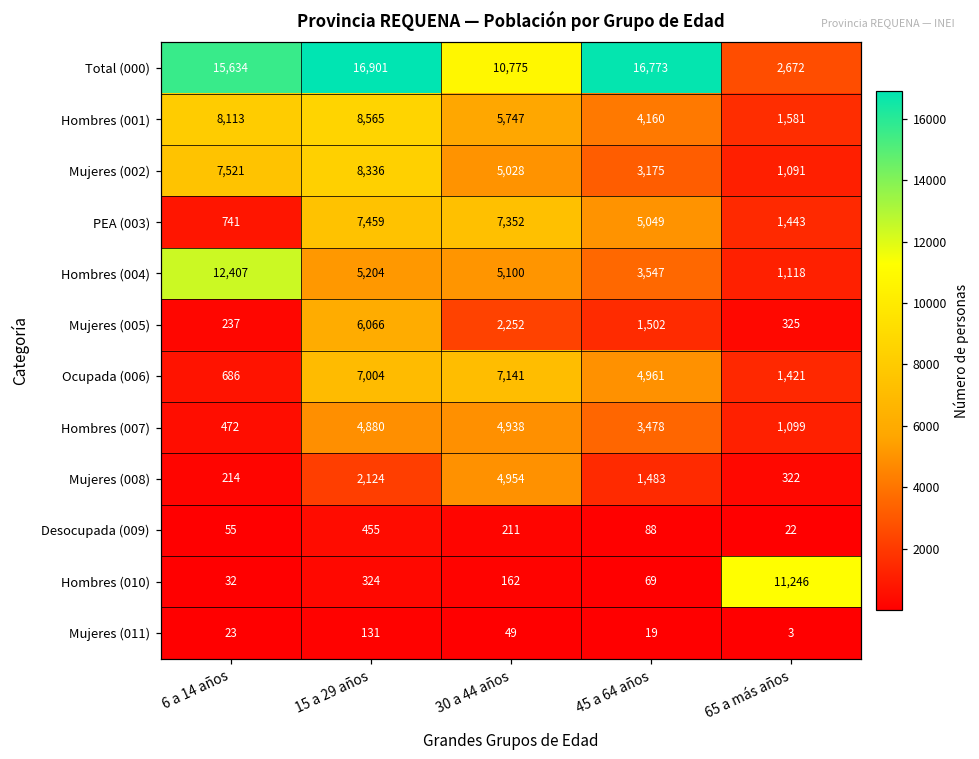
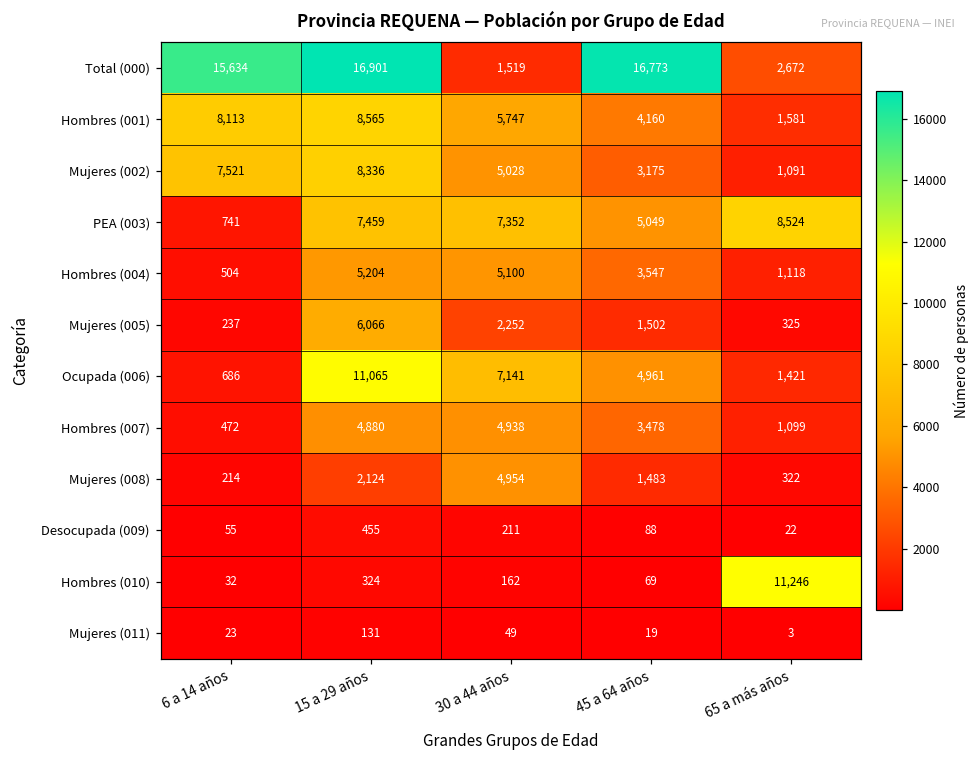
  {
    "Total (000)": {
      "6 a 14 años": "15,634",
      "15 a 29 años": "16,901",
-     "30 a 44 años": "10,775",
+     "30 a 44 años": "1,519",
      "45 a 64 años": "16,773",
      "65 a más años": "2,672"
    },
    "Hombres (001)": {
      "6 a 14 años": "8,113",
      "15 a 29 años": "8,565",
      "30 a 44 años": "5,747",
      "45 a 64 años": "4,160",
      "65 a más años": "1,581"
    },
    "Mujeres (002)": {
      "6 a 14 años": "7,521",
      "15 a 29 años": "8,336",
      "30 a 44 años": "5,028",
      "45 a 64 años": "3,175",
      "65 a más años": "1,091"
    },
    "PEA (003)": {
      "6 a 14 años": "741",
      "15 a 29 años": "7,459",
      "30 a 44 años": "7,352",
      "45 a 64 años": "5,049",
-     "65 a más años": "1,443"
+     "65 a más años": "8,524"
    },
    "Hombres (004)": {
-     "6 a 14 años": "12,407",
+     "6 a 14 años": "504",
      "15 a 29 años": "5,204",
      "30 a 44 años": "5,100",
      "45 a 64 años": "3,547",
      "65 a más años": "1,118"
    },
    "Mujeres (005)": {
      "6 a 14 años": "237",
      "15 a 29 años": "6,066",
      "30 a 44 años": "2,252",
      "45 a 64 años": "1,502",
      "65 a más años": "325"
    },
    "Ocupada (006)": {
      "6 a 14 años": "686",
-     "15 a 29 años": "7,004",
+     "15 a 29 años": "11,065",
      "30 a 44 años": "7,141",
      "45 a 64 años": "4,961",
      "65 a más años": "1,421"
    },
    "Hombres (007)": {
      "6 a 14 años": "472",
      "15 a 29 años": "4,880",
      "30 a 44 años": "4,938",
      "45 a 64 años": "3,478",
      "65 a más años": "1,099"
    },
    "Mujeres (008)": {
      "6 a 14 años": "214",
      "15 a 29 años": "2,124",
      "30 a 44 años": "4,954",
      "45 a 64 años": "1,483",
      "65 a más años": "322"
    },
    "Desocupada (009)": {
      "6 a 14 años": "55",
      "15 a 29 años": "455",
      "30 a 44 años": "211",
      "45 a 64 años": "88",
      "65 a más años": "22"
    },
    "Hombres (010)": {
      "6 a 14 años": "32",
      "15 a 29 años": "324",
      "30 a 44 años": "162",
      "45 a 64 años": "69",
      "65 a más años": "11,246"
    },
    "Mujeres (011)": {
      "6 a 14 años": "23",
      "15 a 29 años": "131",
      "30 a 44 años": "49",
      "45 a 64 años": "19",
      "65 a más años": "3"
    }
  }
